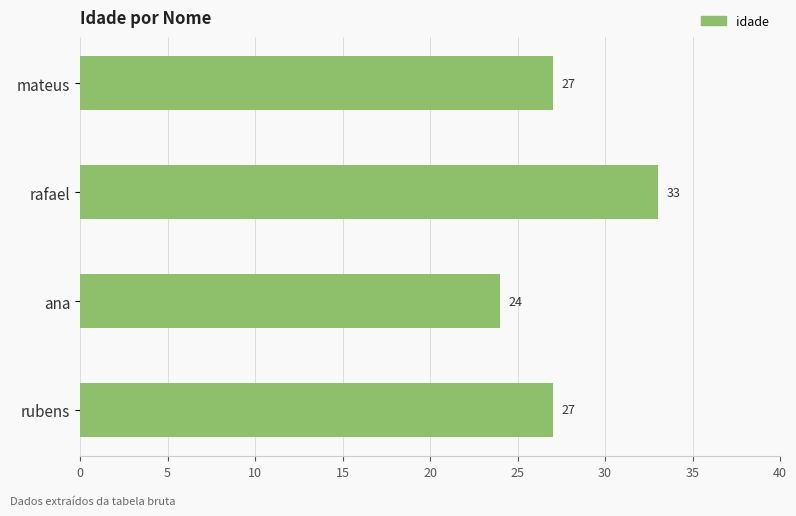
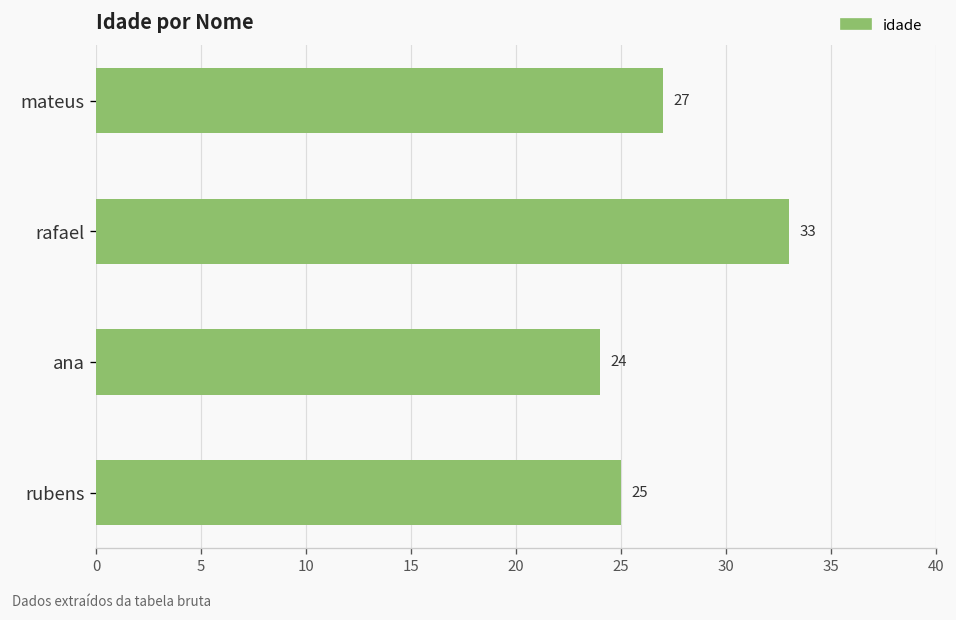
  {
    "mateus": 27,
    "rafael": 33,
    "ana": 24,
-   "rubens": 27
+   "rubens": 25
  }
